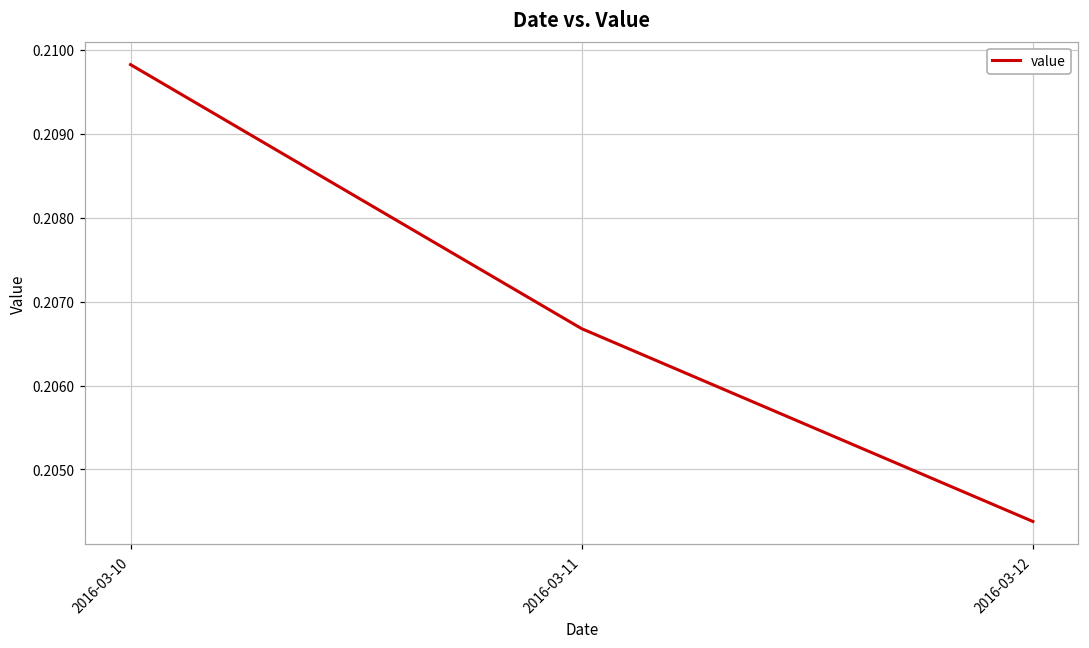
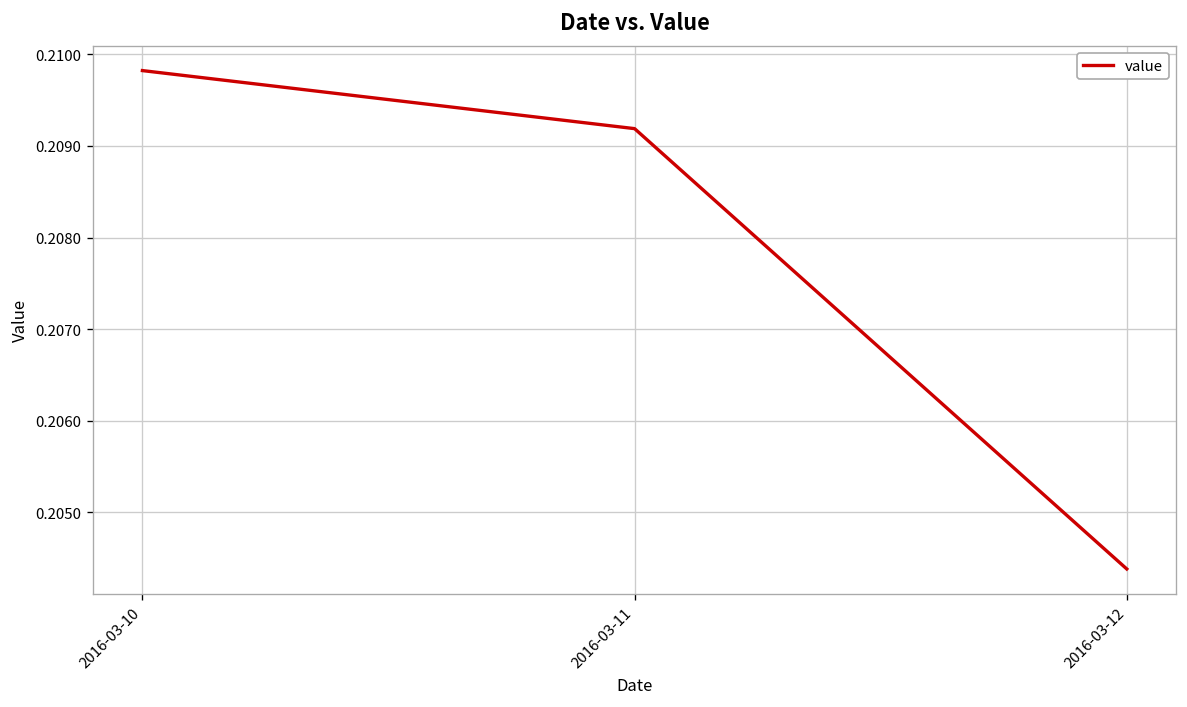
  {
    "2016-03-10": 0.2098,
-   "2016-03-11": 0.2067,
+   "2016-03-11": 0.2092,
    "2016-03-12": 0.2044
  }
